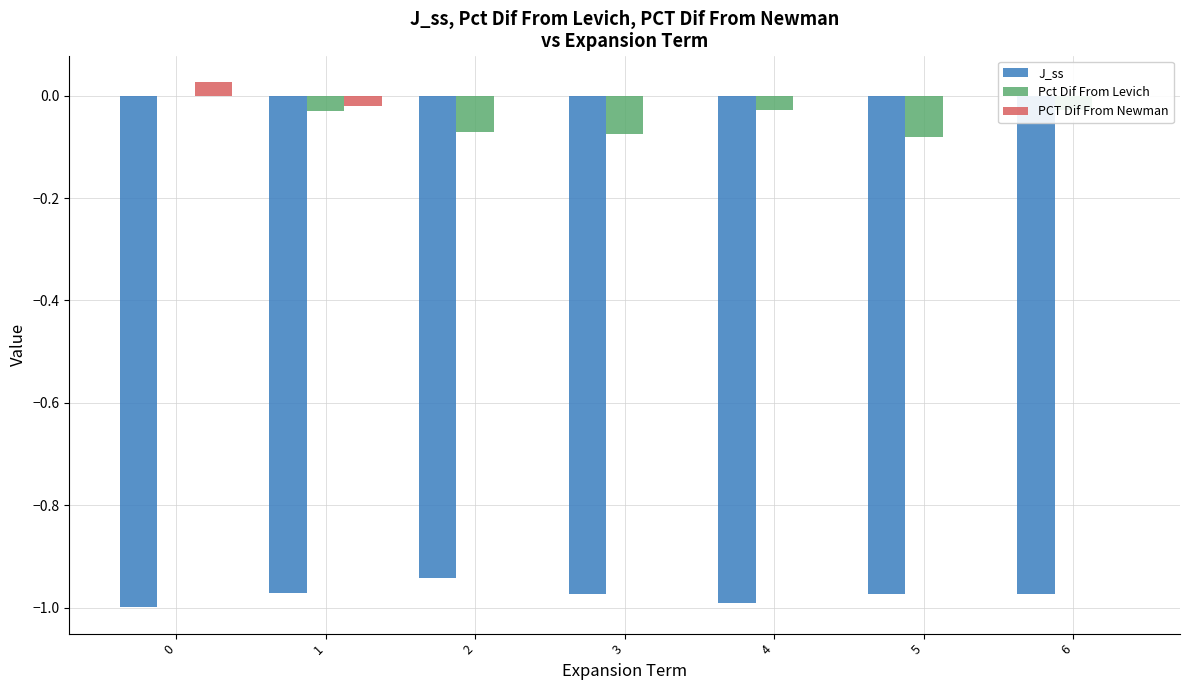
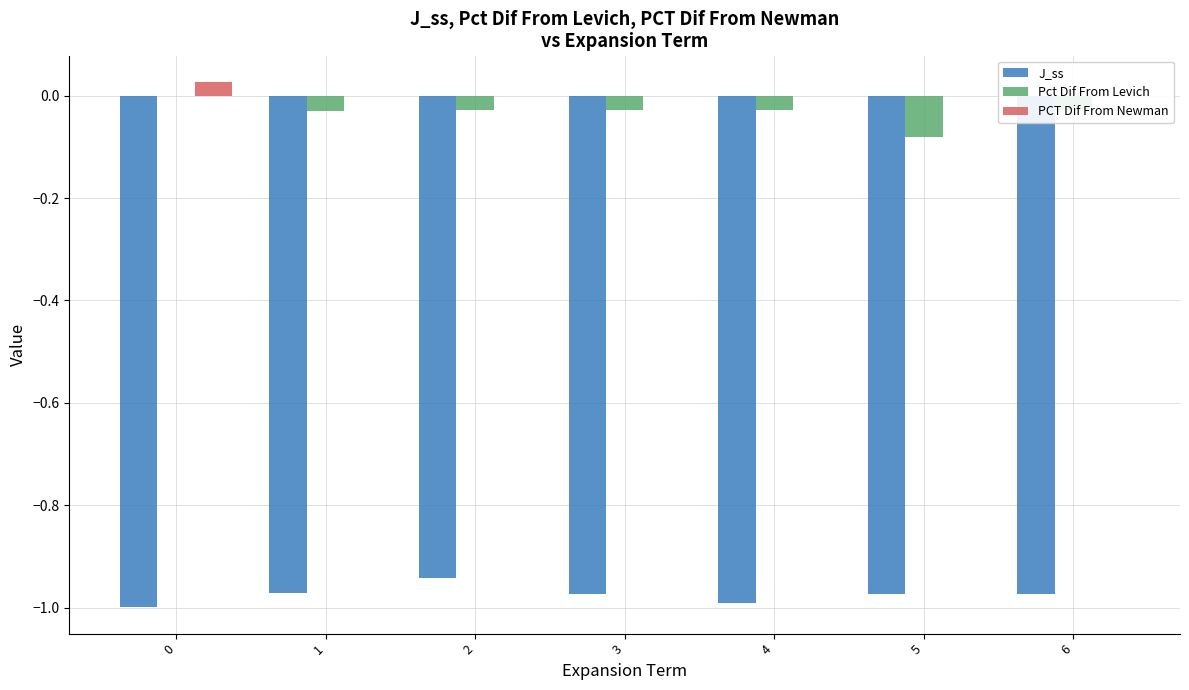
  {
    "J_ss": {
      "0": -1.00,
      "1": -0.97,
      "2": -0.94,
      "3": -0.97,
      "4": -0.99,
      "5": -0.97,
      "6": -0.97
    },
    "Pct Dif From Levich": {
      "1": -0.03,
-     "2": -0.07,
-     "3": -0.08,
+     "2": -0.03,
+     "3": -0.03,
      "4": -0.03,
      "5": -0.08
    },
    "PCT Dif From Newman": {
      "0": 0.03,
-     "1": -0.02
+     "1": 0.00
    }
  }
